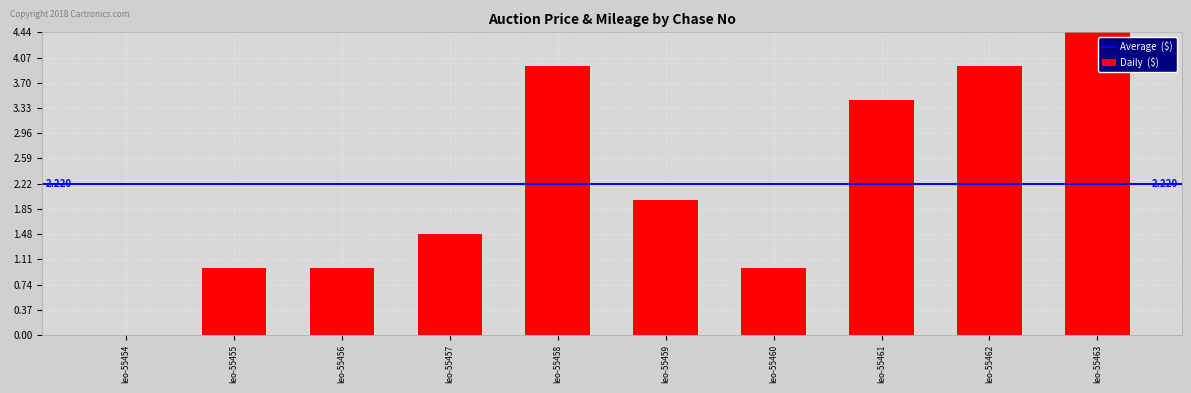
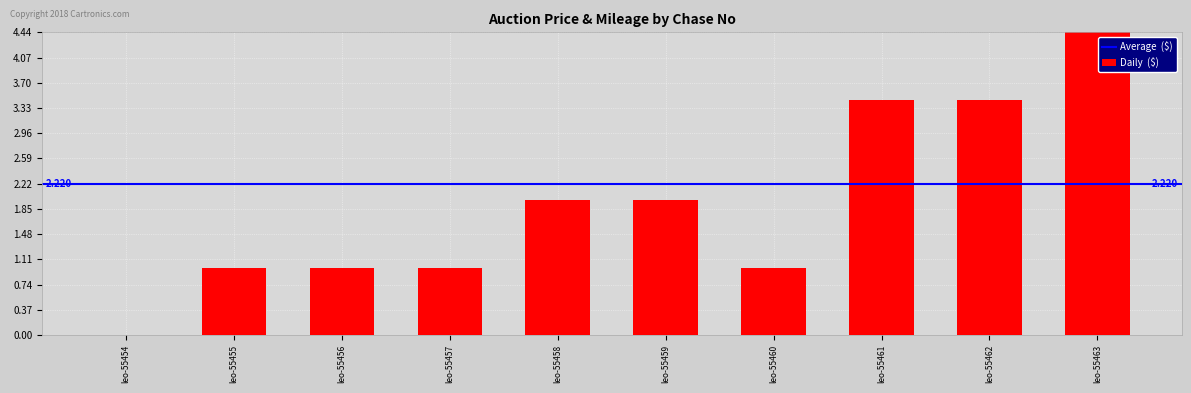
  {
    "leo-55454": 0.0,
    "leo-55455": 1.0,
    "leo-55456": 1.0,
-   "leo-55457": 1.5,
-   "leo-55458": 3.9,
+   "leo-55457": 1.0,
+   "leo-55458": 2.0,
    "leo-55459": 2.0,
    "leo-55460": 1.0,
    "leo-55461": 3.5,
-   "leo-55462": 3.9,
+   "leo-55462": 3.5,
    "leo-55463": 4.4
  }
